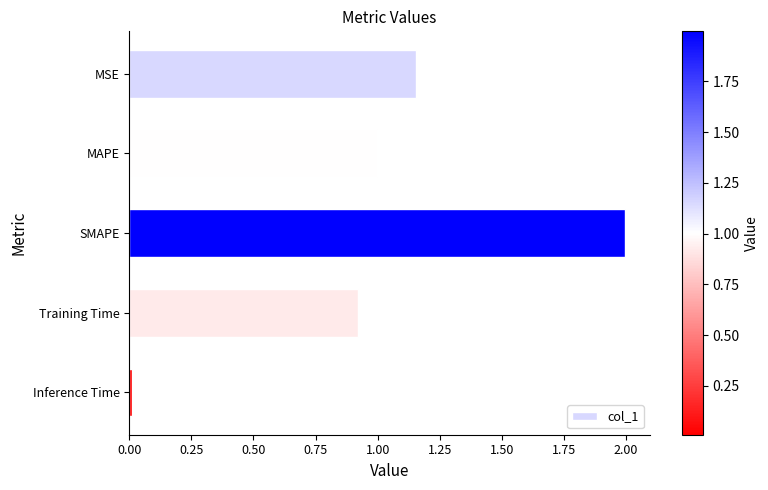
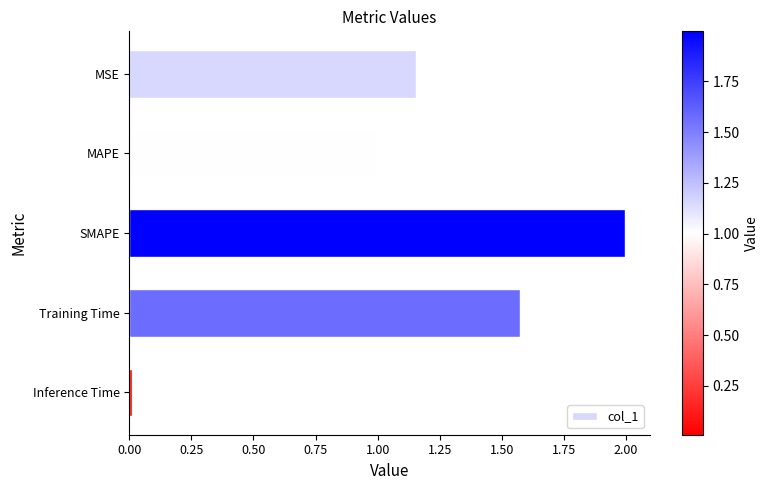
  {
    "MSE": 1.16,
    "MAPE": 1.00,
    "SMAPE": 2.00,
-   "Training Time": 0.92
+   "Training Time": 1.57
  }
